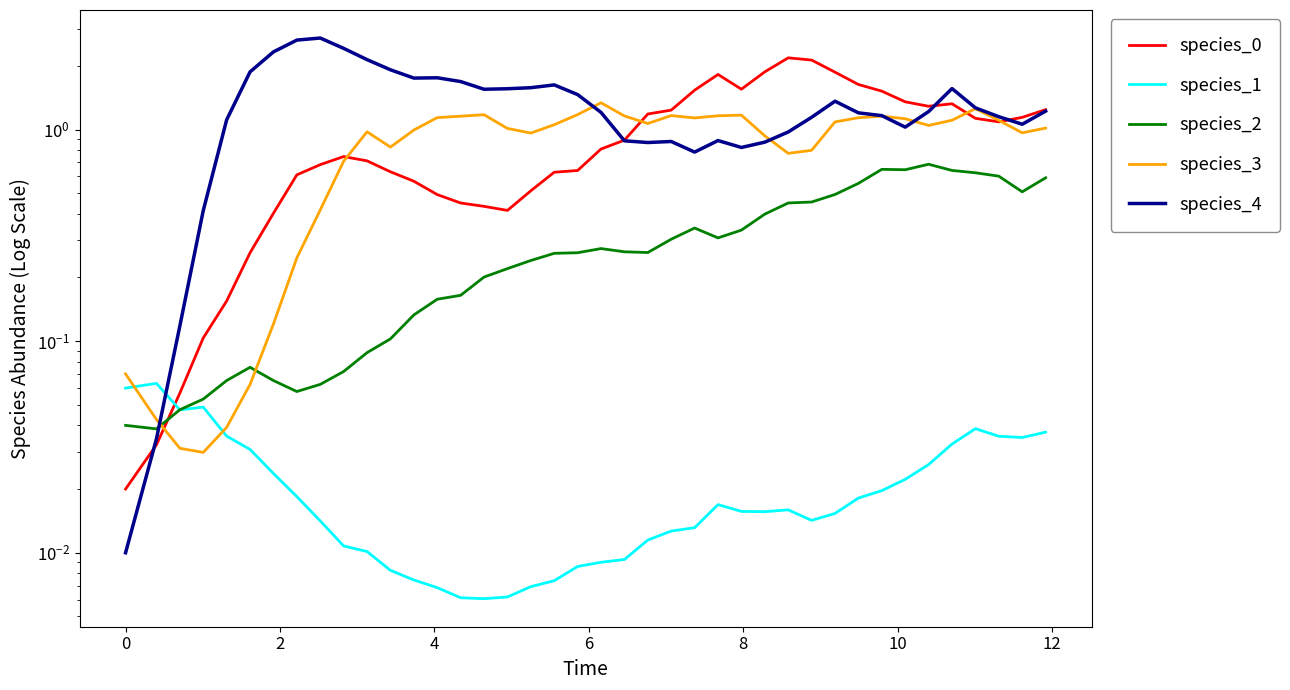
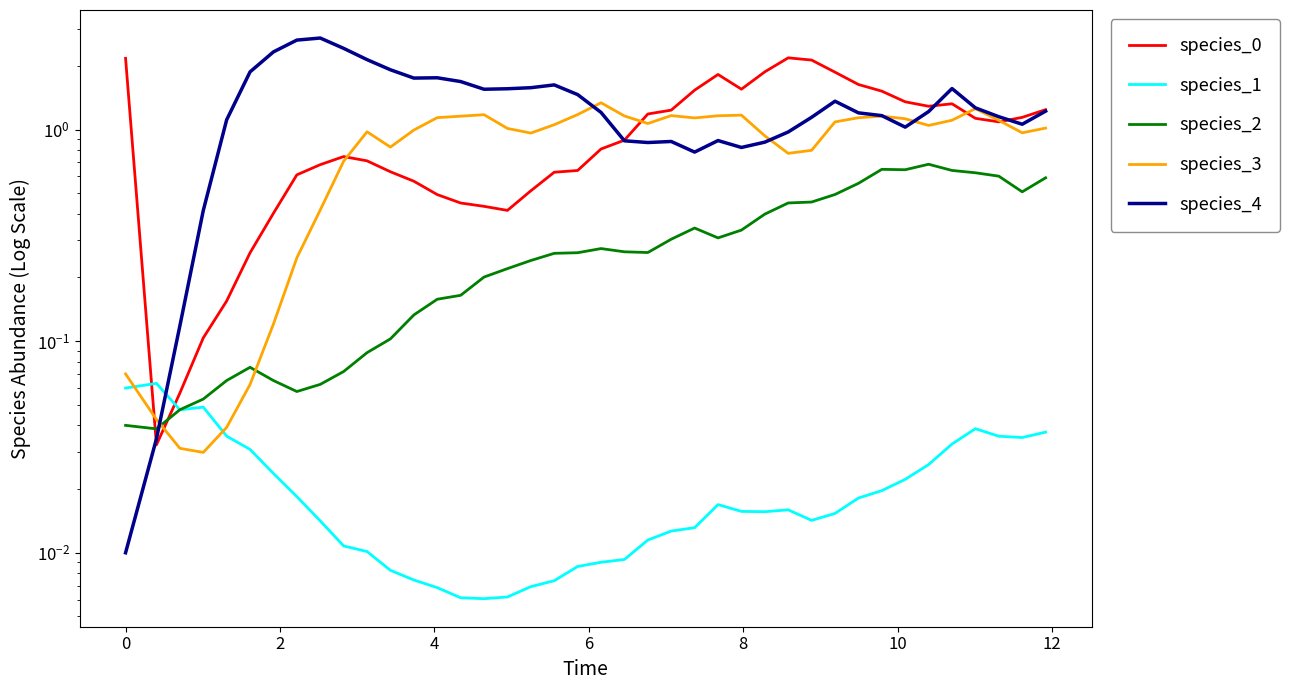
  {
    "species_0": {
-     "0": 0.02
+     "0": 2.2
    },
    "species_1": {
      "0": 0.06
    },
    "species_2": {
      "0": 0.04
    },
    "species_3": {
      "0": 0.07
    },
    "species_4": {
      "0": 0.01
    }
  }
